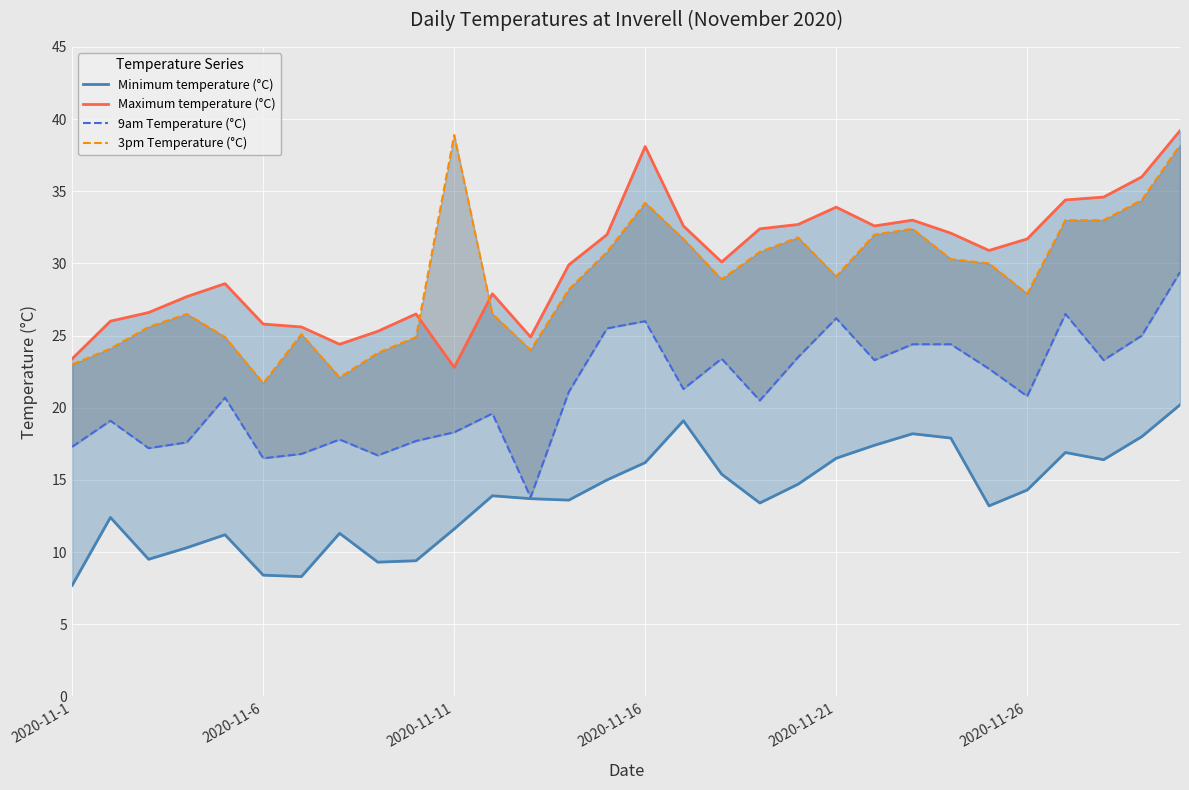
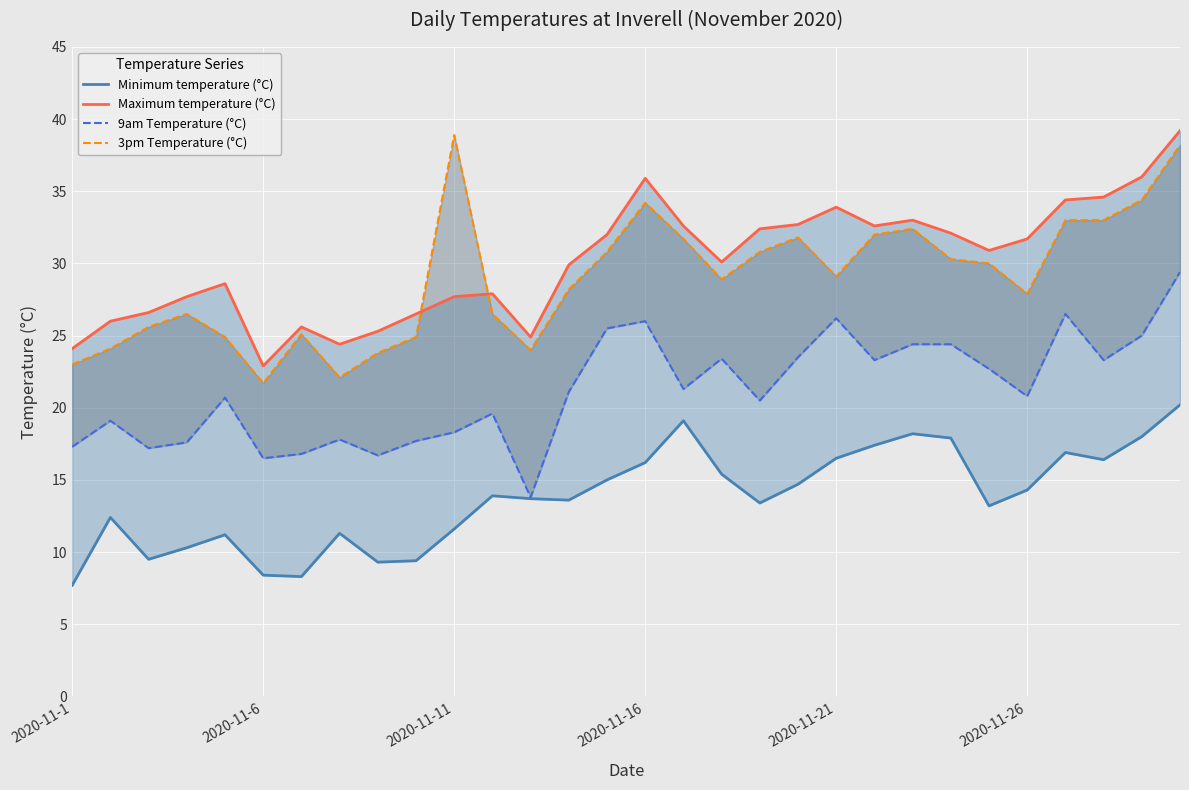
  {
    "Maximum temperature (°C)": {
-     "2020-11-1": 23.4,
-     "2020-11-6": 25.8,
-     "2020-11-11": 22.8,
-     "2020-11-16": 38.1,
+     "2020-11-1": 24.1,
+     "2020-11-6": 22.9,
+     "2020-11-11": 27.7,
+     "2020-11-16": 35.9,
      "2020-11-21": 33.9,
      "2020-11-26": 31.7
    },
    "3pm Temperature (°C)": {
      "2020-11-1": 23.0,
      "2020-11-6": 21.7,
      "2020-11-11": 38.9,
      "2020-11-16": 34.2,
      "2020-11-21": 29.1,
      "2020-11-26": 27.9
    }
  }
